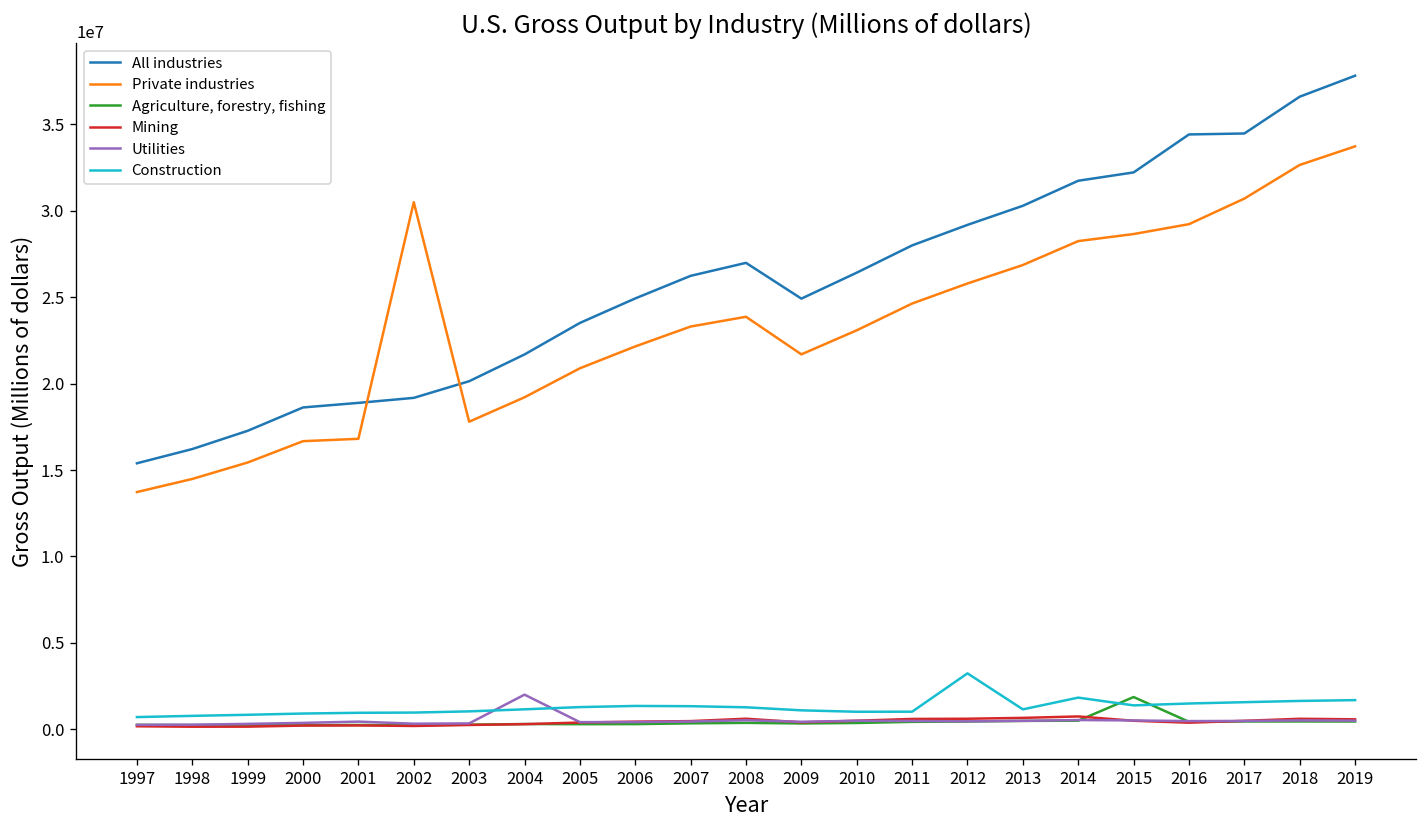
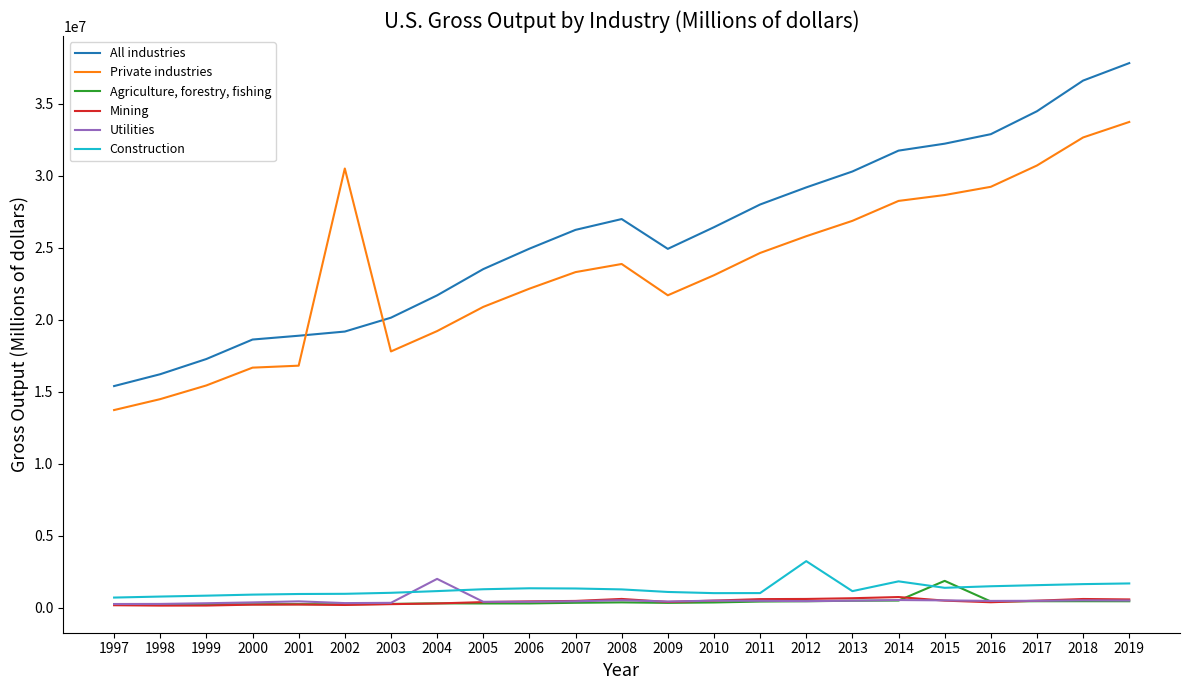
  {
    "All industries": {
      "1997": 15400000,
      "1998": 16200000,
      "1999": 17300000,
      "2000": 18600000,
      "2001": 18900000,
      "2002": 19200000,
      "2003": 20100000,
      "2004": 21700000,
      "2005": 23500000,
      "2006": 24900000,
      "2007": 26200000,
      "2008": 27000000,
      "2009": 24900000,
      "2010": 26400000,
      "2011": 28000000,
      "2012": 29200000,
      "2013": 30300000,
      "2014": 31700000,
      "2015": 32200000,
-     "2016": 34400000,
+     "2016": 32900000,
      "2017": 34500000,
      "2018": 36600000,
      "2019": 37800000
    },
    "Private industries": {
      "1997": 13700000,
      "1998": 14500000,
      "1999": 15400000,
      "2000": 16700000,
      "2001": 16800000,
      "2002": 30500000,
      "2003": 17800000,
      "2004": 19200000,
      "2005": 20900000,
      "2006": 22200000,
      "2007": 23300000,
      "2008": 23900000,
      "2009": 21700000,
      "2010": 23100000,
      "2011": 24600000,
      "2012": 25800000,
      "2013": 26900000,
      "2014": 28200000,
      "2015": 28700000,
      "2016": 29200000,
      "2017": 30700000,
      "2018": 32700000,
      "2019": 33700000
    },
    "Agriculture, forestry, fishing": {
      "2015": 1900000
    },
    "Mining": {
      "2014": 700000
    },
    "Utilities": {
      "2001": 400000,
      "2004": 2000000
    },
    "Construction": {
      "1997": 700000,
      "1998": 800000,
      "1999": 800000,
      "2000": 900000,
      "2001": 1000000,
      "2002": 1000000,
      "2003": 1000000,
      "2004": 1200000,
      "2005": 1300000,
      "2006": 1400000,
      "2007": 1300000,
      "2008": 1300000,
      "2009": 1100000,
      "2010": 1000000,
      "2011": 1000000,
      "2012": 3200000,
      "2013": 1200000,
      "2014": 1800000,
      "2015": 1400000,
      "2016": 1500000,
      "2017": 1600000,
      "2018": 1600000,
      "2019": 1700000
    }
  }
